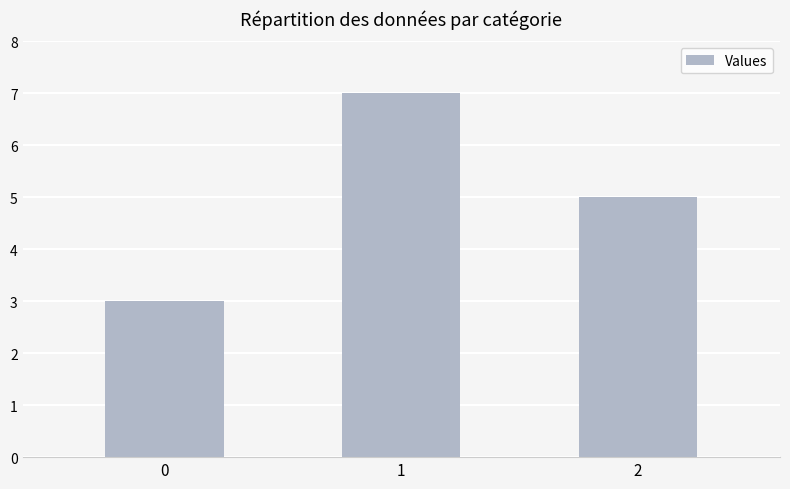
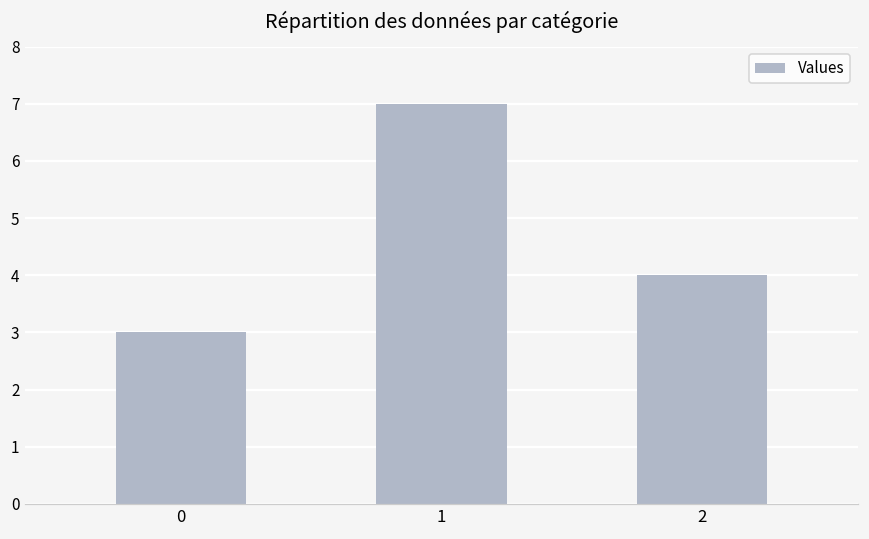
  {
    "0": 3,
    "1": 7,
-   "2": 5
+   "2": 4
  }
